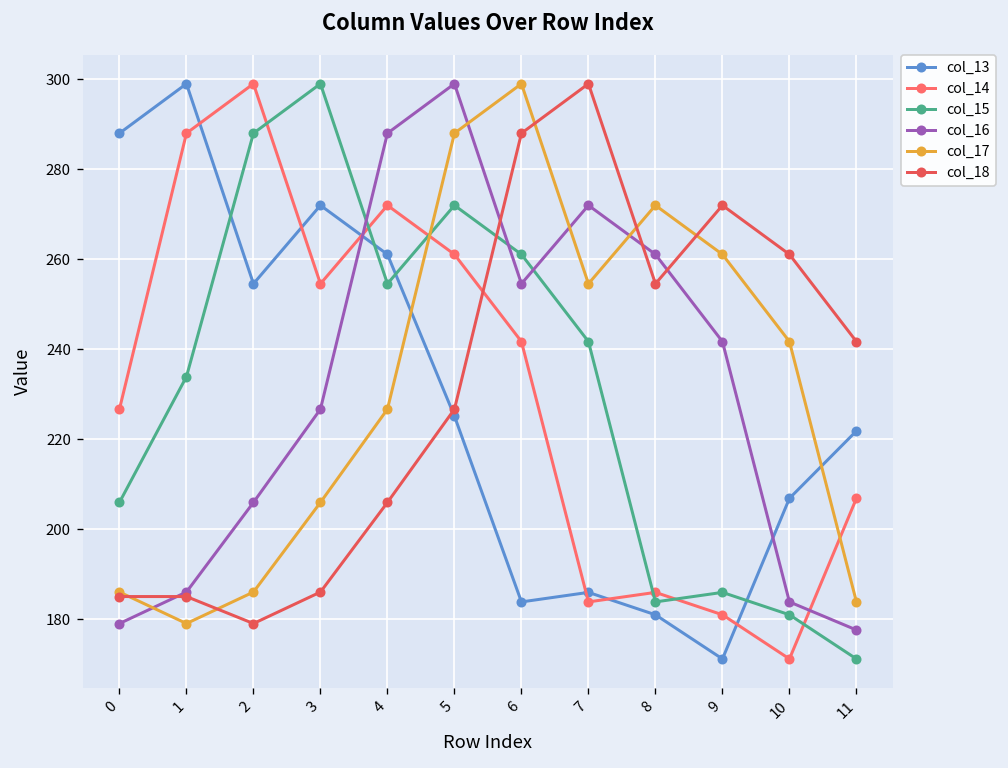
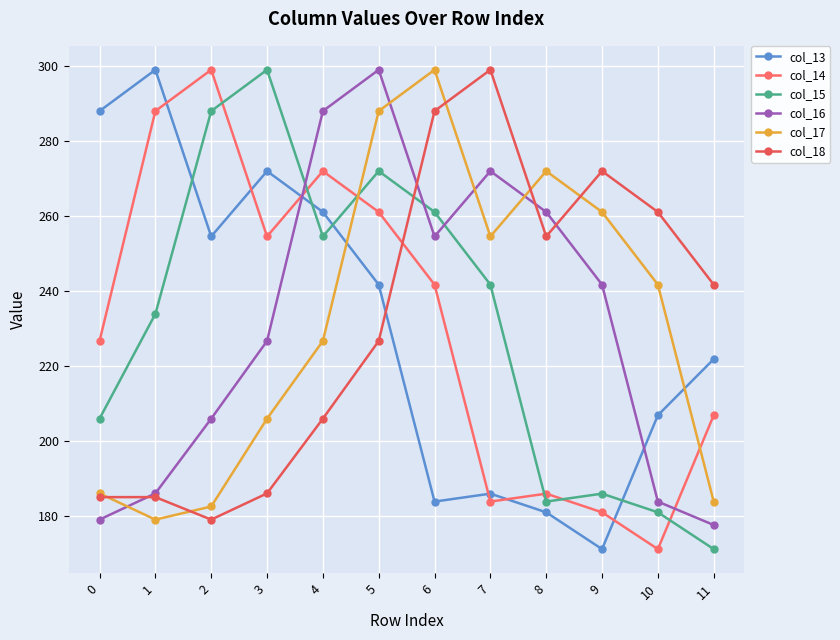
  {
    "col_13": {
      "0": 288,
      "1": 299,
      "2": 255,
      "3": 272,
      "4": 261,
-     "5": 225,
+     "5": 242,
      "6": 184,
      "7": 186,
      "8": 181,
      "9": 171,
      "10": 207,
      "11": 222
    },
    "col_15": {
      "0": 206,
      "1": 234,
      "2": 288,
      "3": 299,
      "4": 255,
      "5": 272,
      "6": 261,
      "7": 242,
      "8": 184,
      "9": 186,
      "10": 181,
      "11": 171
    },
    "col_16": {
      "0": 179,
      "1": 186,
      "2": 206,
      "3": 227,
      "4": 288,
      "5": 299,
      "6": 255,
      "7": 272,
      "8": 261,
      "9": 242,
      "10": 184,
      "11": 178
    },
    "col_17": {
      "0": 186,
      "1": 179,
-     "2": 186,
+     "2": 183,
      "3": 206,
      "4": 227,
      "5": 288,
      "6": 299,
      "7": 255,
      "8": 272,
      "9": 261,
      "10": 242,
      "11": 184
    }
  }
